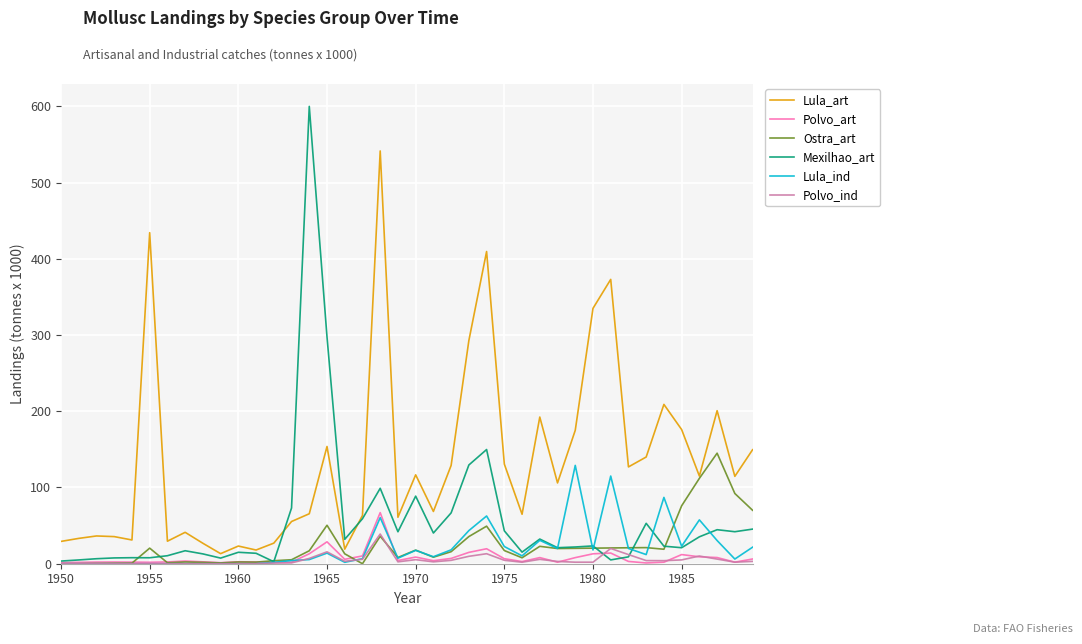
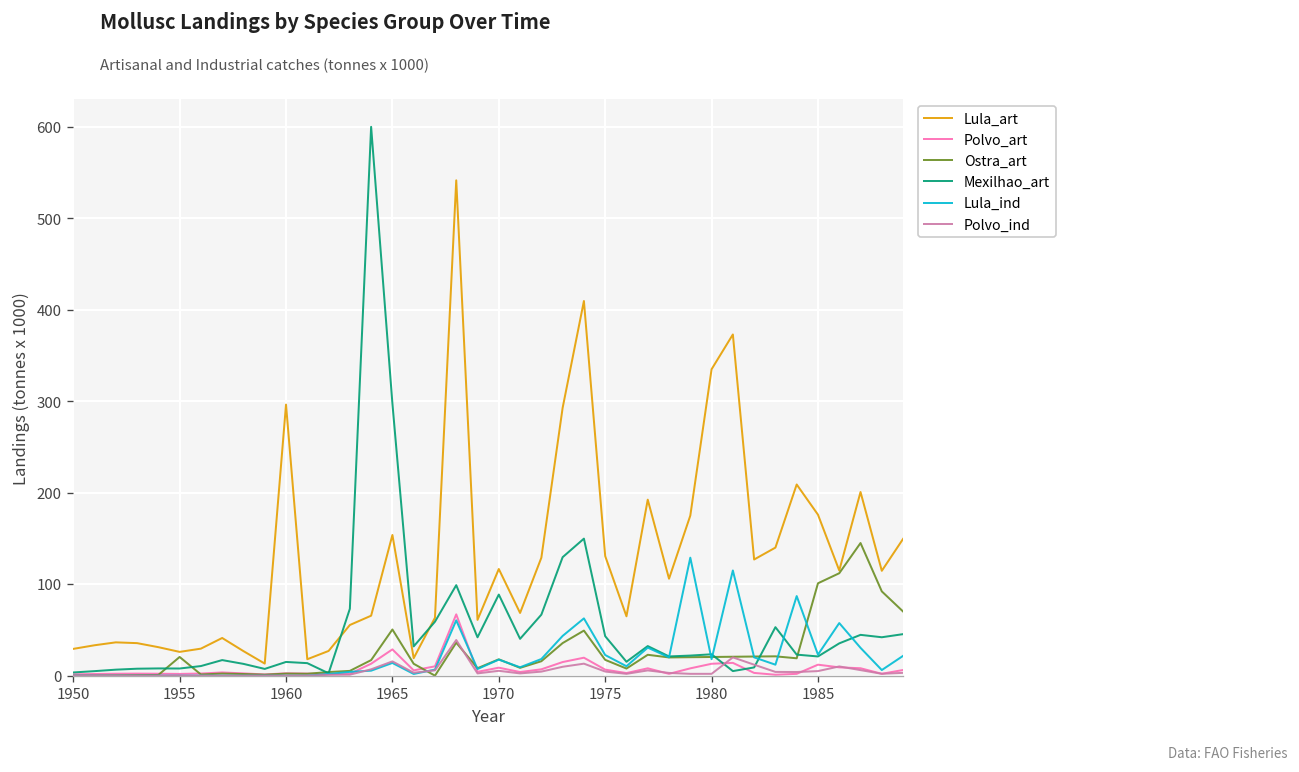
  {
    "Lula_art": {
      "1950": 30,
-     "1955": 430,
-     "1960": 20,
+     "1955": 30,
+     "1960": 300,
      "1965": 150,
      "1970": 120,
      "1975": 130,
      "1980": 340,
      "1985": 180
    },
    "Ostra_art": {
      "1955": 20,
      "1965": 50,
      "1975": 20,
-     "1985": 80
+     "1985": 100
    },
    "Mexilhao_art": {
      "1955": 10,
      "1960": 20,
      "1965": 300,
      "1970": 90,
      "1975": 40
    },
    "Lula_ind": {
      "1975": 20
    }
  }
